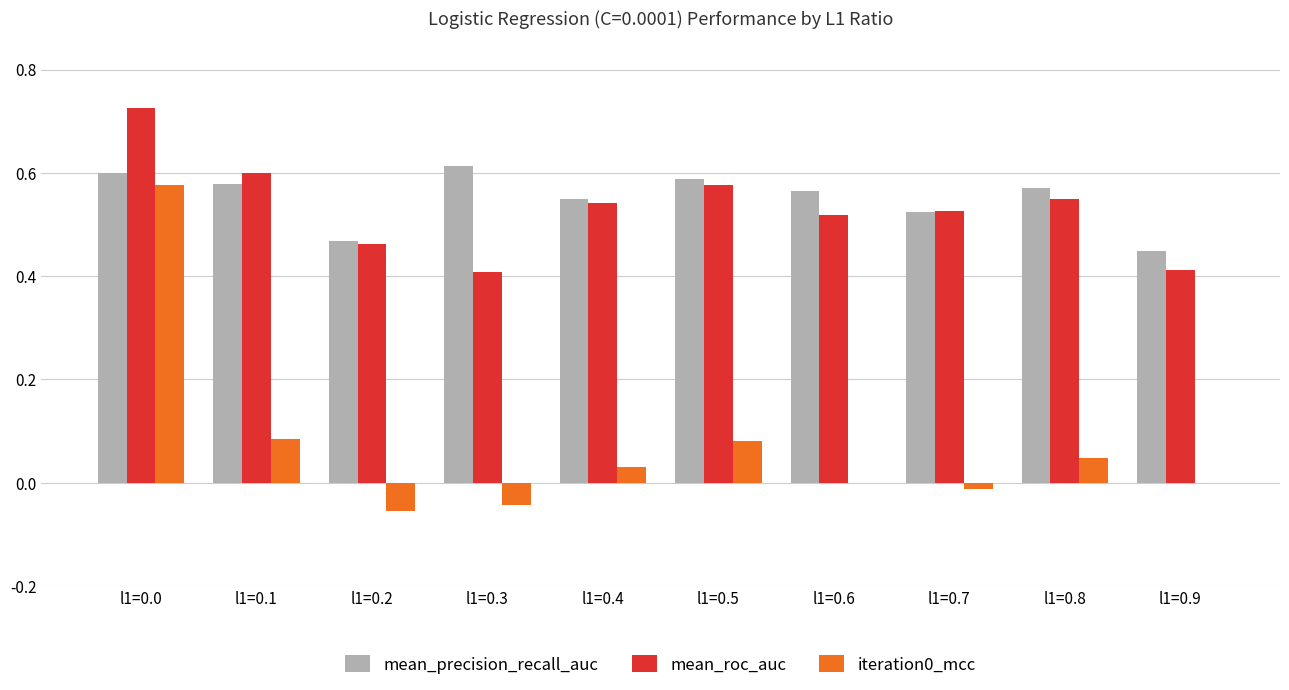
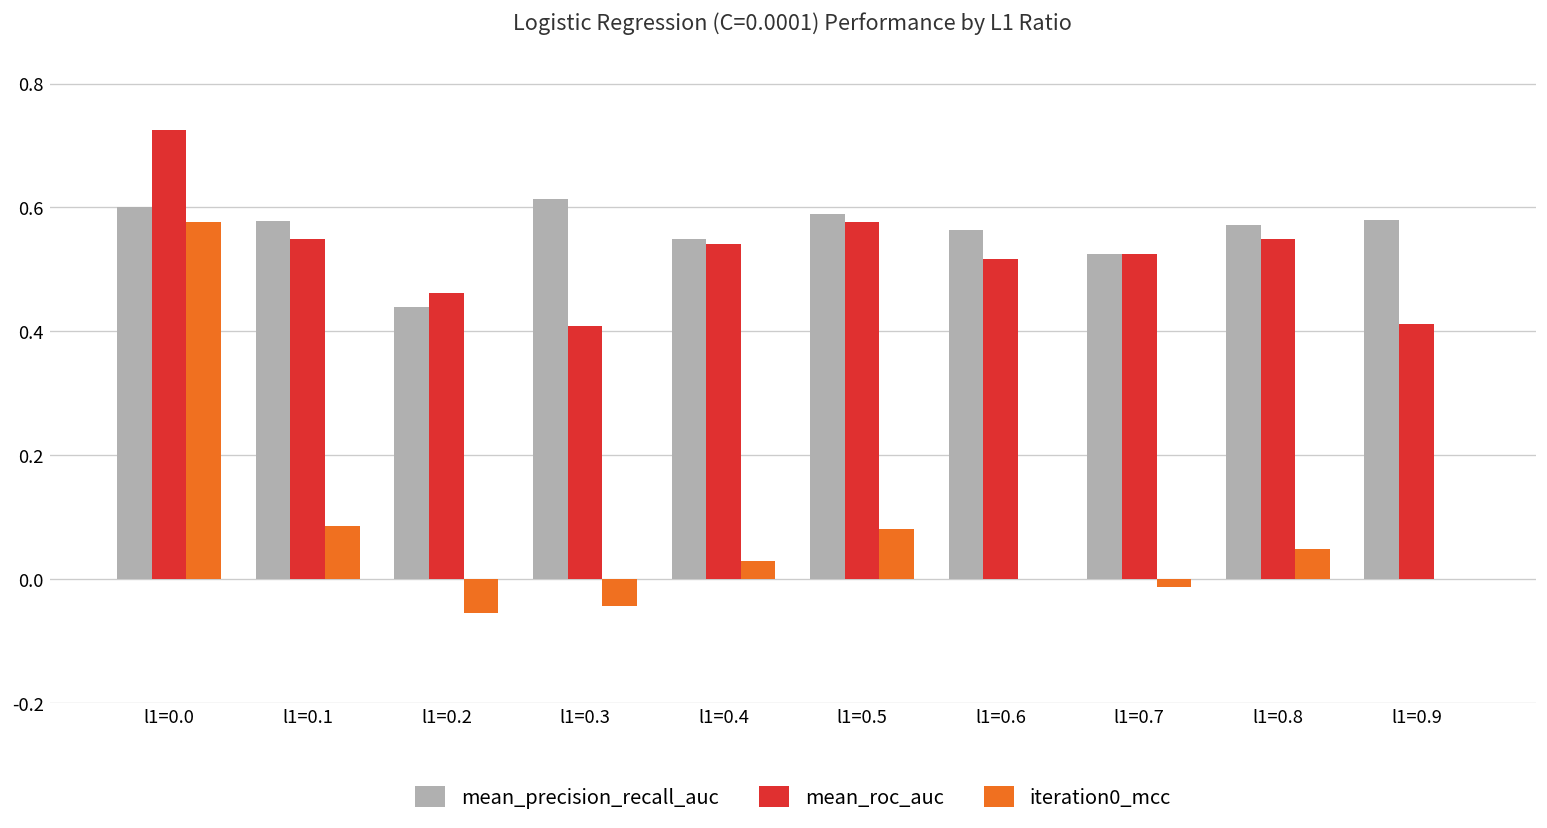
  {
    "mean_precision_recall_auc": {
      "l1=0.0": 0.60,
      "l1=0.1": 0.58,
-     "l1=0.2": 0.47,
+     "l1=0.2": 0.44,
      "l1=0.3": 0.61,
      "l1=0.4": 0.55,
      "l1=0.5": 0.59,
      "l1=0.6": 0.56,
      "l1=0.7": 0.52,
      "l1=0.8": 0.57,
-     "l1=0.9": 0.45
+     "l1=0.9": 0.58
    },
    "mean_roc_auc": {
      "l1=0.0": 0.73,
-     "l1=0.1": 0.60,
+     "l1=0.1": 0.55,
      "l1=0.2": 0.46,
      "l1=0.3": 0.41,
      "l1=0.4": 0.54,
      "l1=0.5": 0.58,
      "l1=0.6": 0.52,
      "l1=0.7": 0.53,
      "l1=0.8": 0.55,
      "l1=0.9": 0.41
    },
    "iteration0_mcc": {
      "l1=0.0": 0.58,
      "l1=0.1": 0.09,
      "l1=0.2": -0.06,
      "l1=0.3": -0.04,
      "l1=0.4": 0.03,
      "l1=0.5": 0.08,
      "l1=0.6": 0.00,
      "l1=0.7": -0.01,
      "l1=0.8": 0.05,
      "l1=0.9": 0.00
    }
  }
